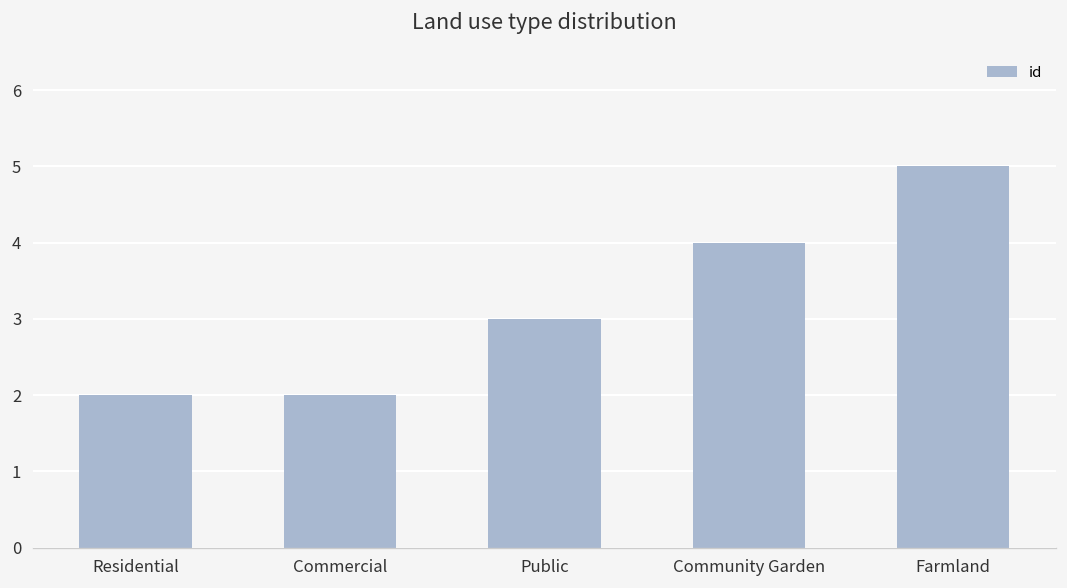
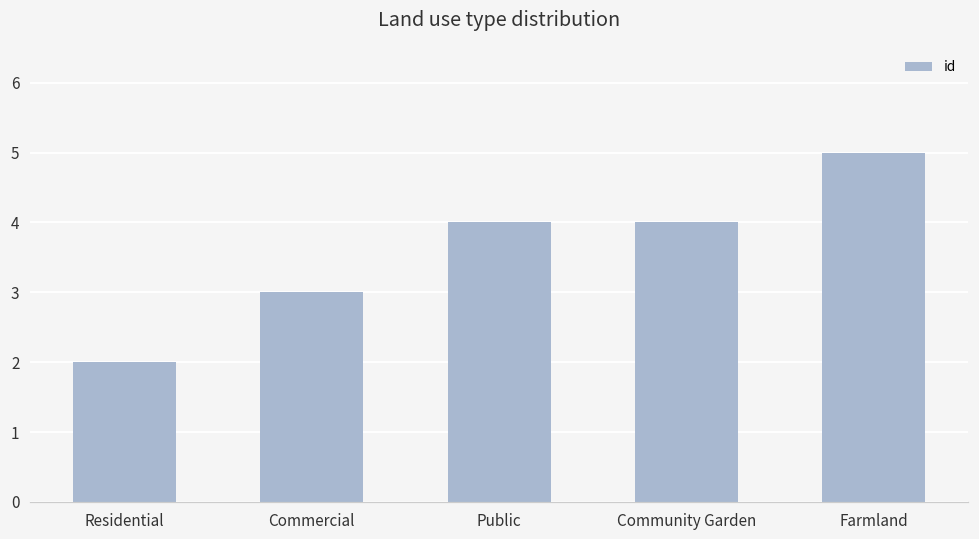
  {
    "Residential": 2,
-   "Commercial": 2,
-   "Public": 3,
+   "Commercial": 3,
+   "Public": 4,
    "Community Garden": 4,
    "Farmland": 5
  }
